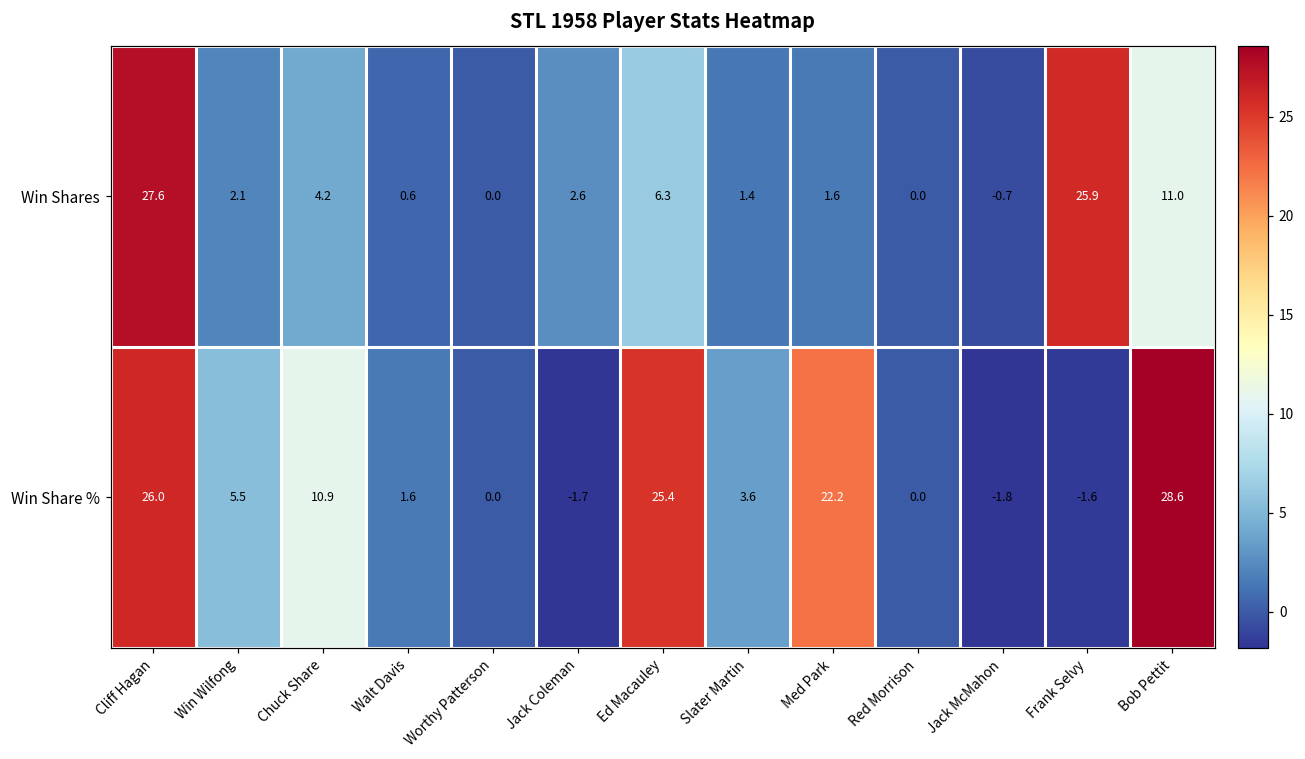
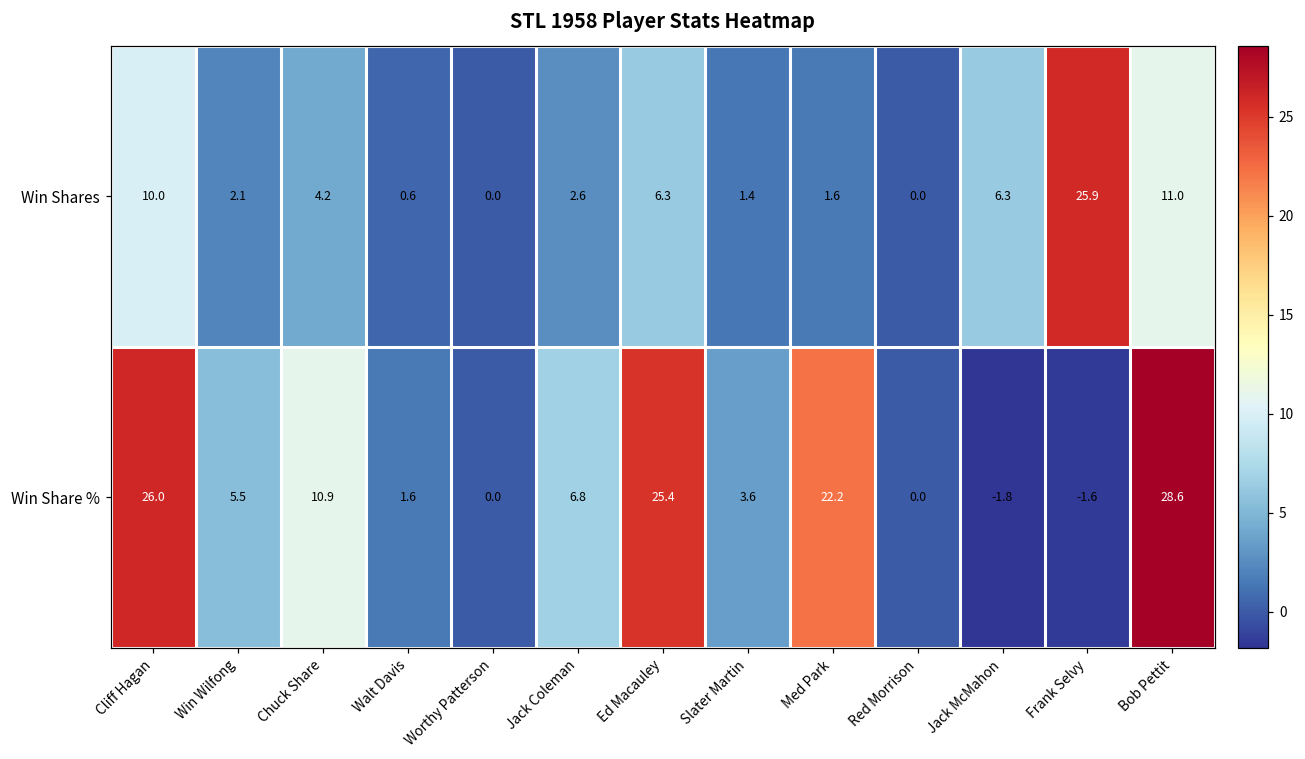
  {
    "Win Shares": {
-     "Cliff Hagan": 27.6,
+     "Cliff Hagan": 10.0,
      "Win Wilfong": 2.1,
      "Chuck Share": 4.2,
      "Walt Davis": 0.6,
      "Worthy Patterson": 0.0,
      "Jack Coleman": 2.6,
      "Ed Macauley": 6.3,
      "Slater Martin": 1.4,
      "Med Park": 1.6,
      "Red Morrison": 0.0,
-     "Jack McMahon": -0.7,
+     "Jack McMahon": 6.3,
      "Frank Selvy": 25.9,
      "Bob Pettit": 11.0
    },
    "Win Share %": {
      "Cliff Hagan": 26.0,
      "Win Wilfong": 5.5,
      "Chuck Share": 10.9,
      "Walt Davis": 1.6,
      "Worthy Patterson": 0.0,
-     "Jack Coleman": -1.7,
+     "Jack Coleman": 6.8,
      "Ed Macauley": 25.4,
      "Slater Martin": 3.6,
      "Med Park": 22.2,
      "Red Morrison": 0.0,
      "Jack McMahon": -1.8,
      "Frank Selvy": -1.6,
      "Bob Pettit": 28.6
    }
  }
